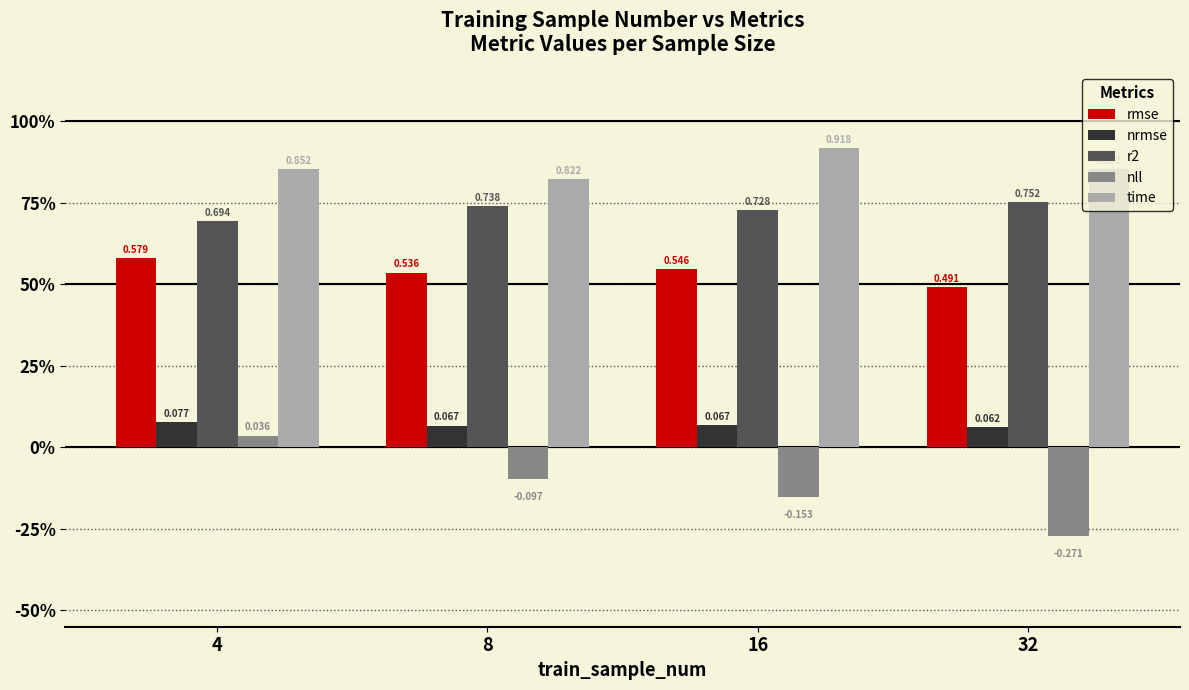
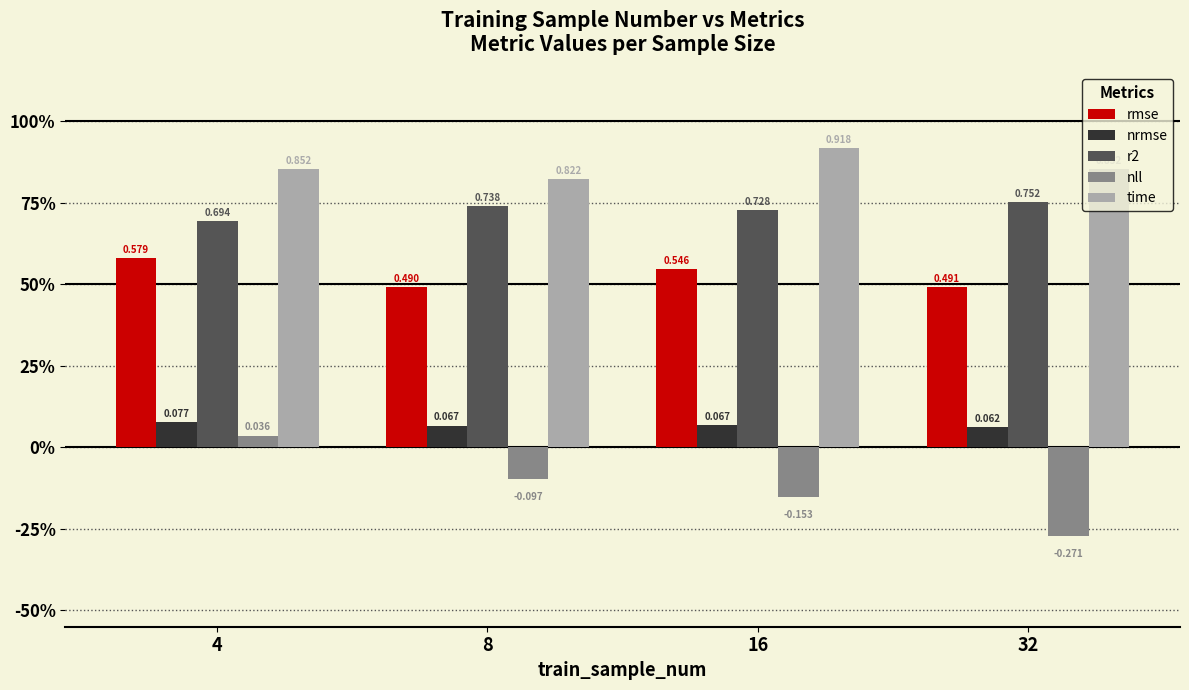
  {
    "rmse": {
      "4": 0.579,
-     "8": 0.536,
+     "8": 0.490,
      "16": 0.546,
      "32": 0.491
    }
  }
